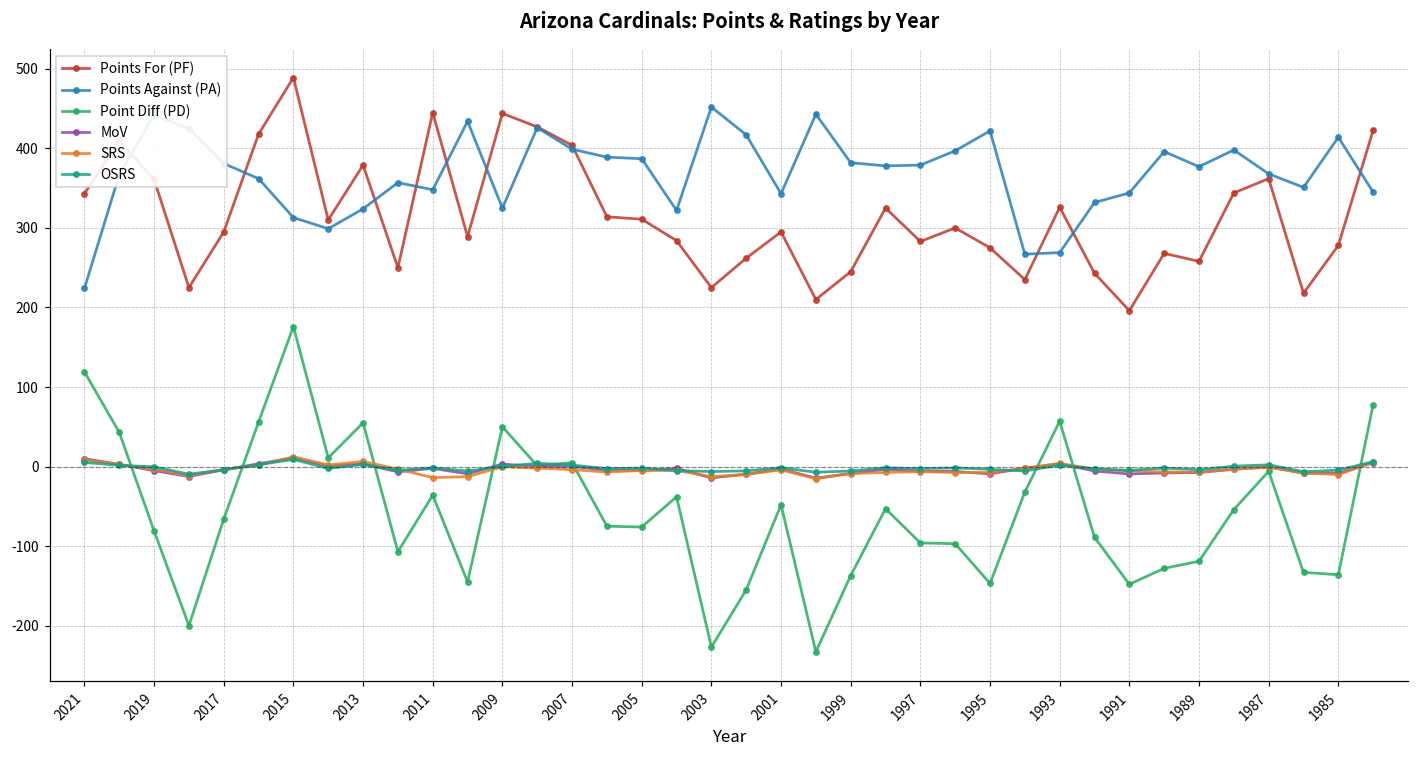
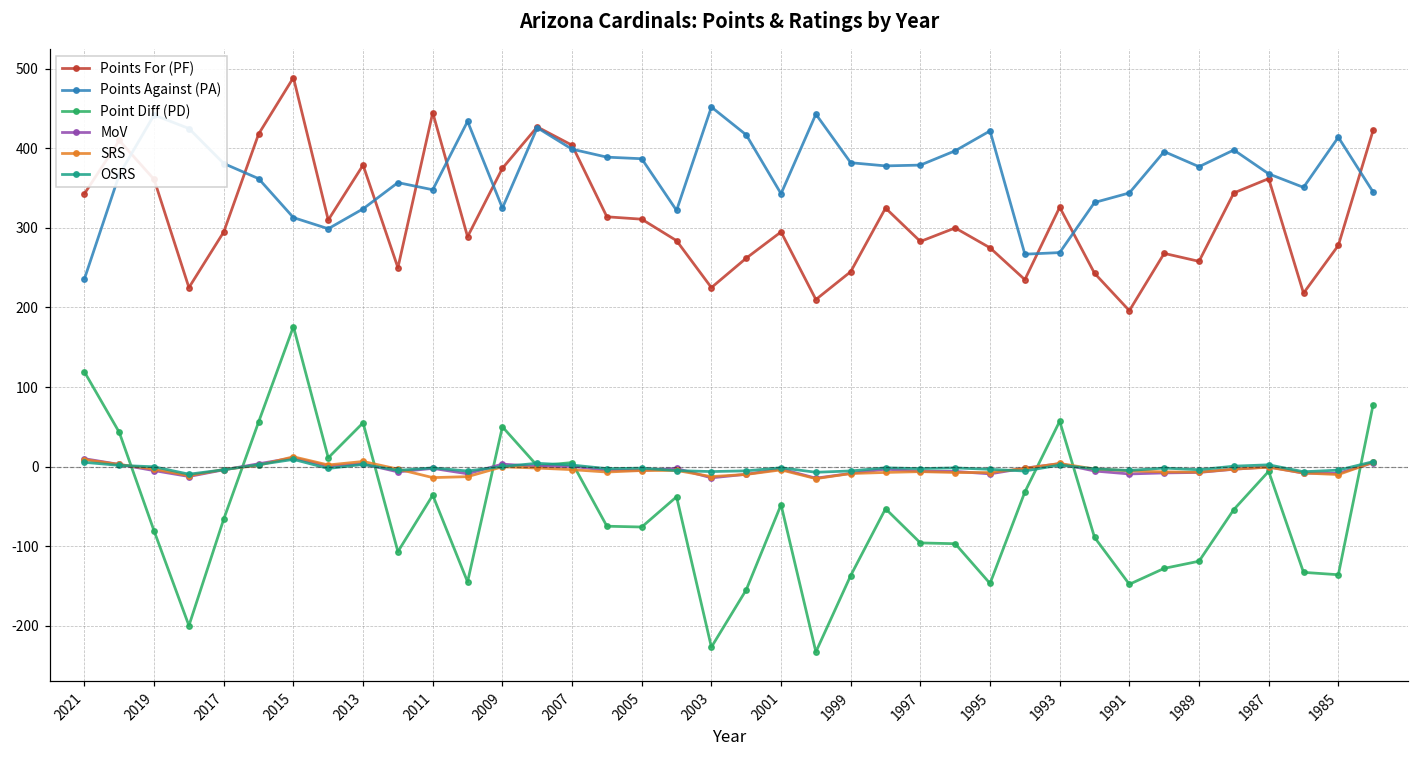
  {
    "Points For (PF)": {
      "2021": 340,
      "2017": 300,
      "2015": 490,
      "2013": 380,
      "2011": 450,
-     "2009": 440,
+     "2009": 380,
      "2007": 400,
      "2005": 310,
      "2003": 230,
      "2001": 300,
      "1999": 250,
      "1997": 280,
      "1995": 280,
      "1993": 330,
      "1991": 200,
      "1989": 260,
      "1987": 360,
      "1985": 280
    },
    "Points Against (PA)": {
-     "2021": 220,
+     "2021": 240,
      "2015": 310,
      "2013": 320,
      "2011": 350,
      "2009": 330,
      "2007": 400,
      "2005": 390,
      "2003": 450,
      "2001": 340,
      "1999": 380,
      "1997": 380,
      "1995": 420,
      "1993": 270,
      "1991": 340,
      "1989": 380,
      "1987": 370,
      "1985": 410
    },
    "MoV": {
      "1991": -10
    },
    "SRS": {
      "2011": -10,
      "2007": 0
    }
  }
